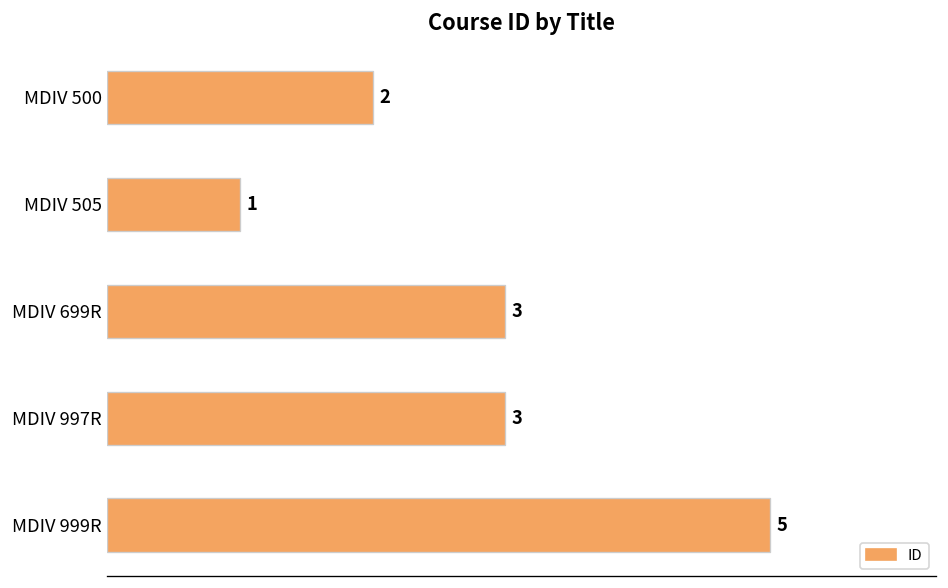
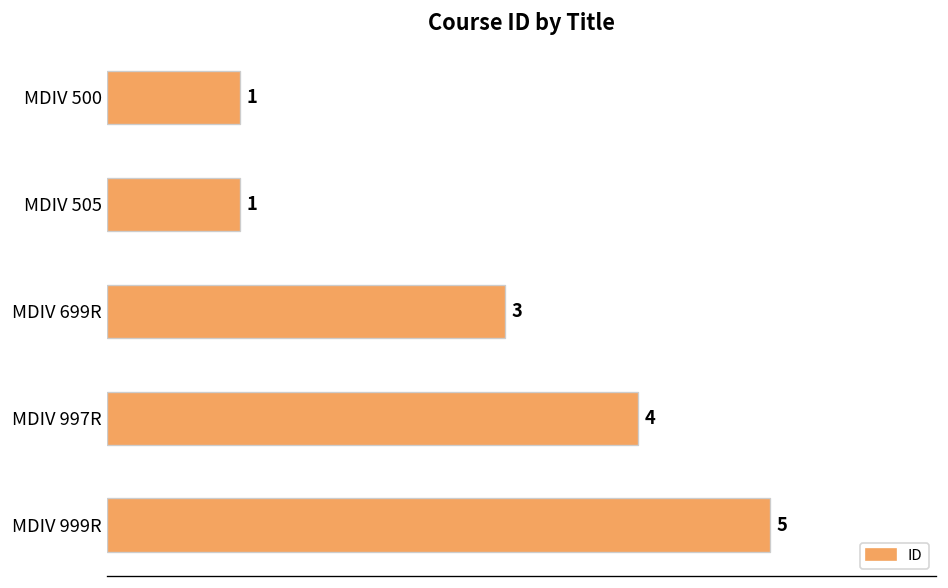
  {
-   "MDIV 500": 2,
+   "MDIV 500": 1,
    "MDIV 505": 1,
    "MDIV 699R": 3,
-   "MDIV 997R": 3,
+   "MDIV 997R": 4,
    "MDIV 999R": 5
  }
